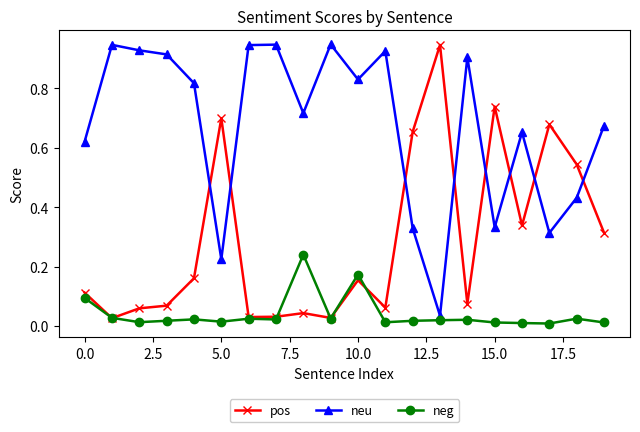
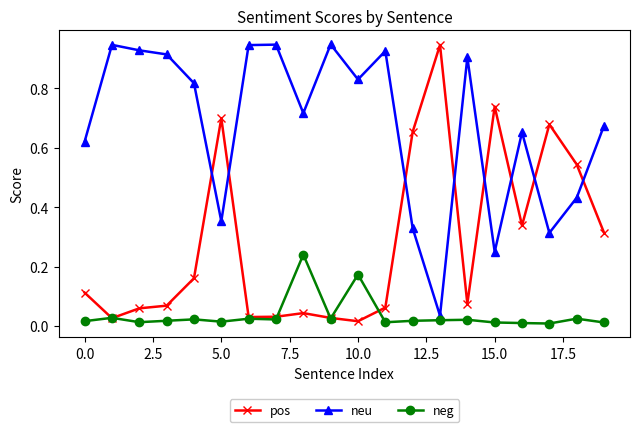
  {
    "pos": {
      "0.0": 0.11,
      "5.0": 0.70,
-     "10.0": 0.15,
+     "10.0": 0.02,
      "15.0": 0.74
    },
    "neu": {
      "0.0": 0.62,
-     "5.0": 0.22,
+     "5.0": 0.35,
      "10.0": 0.83,
-     "15.0": 0.33
+     "15.0": 0.25
    },
    "neg": {
-     "0.0": 0.09,
+     "0.0": 0.02,
      "5.0": 0.01,
      "10.0": 0.17,
      "15.0": 0.01
    }
  }
